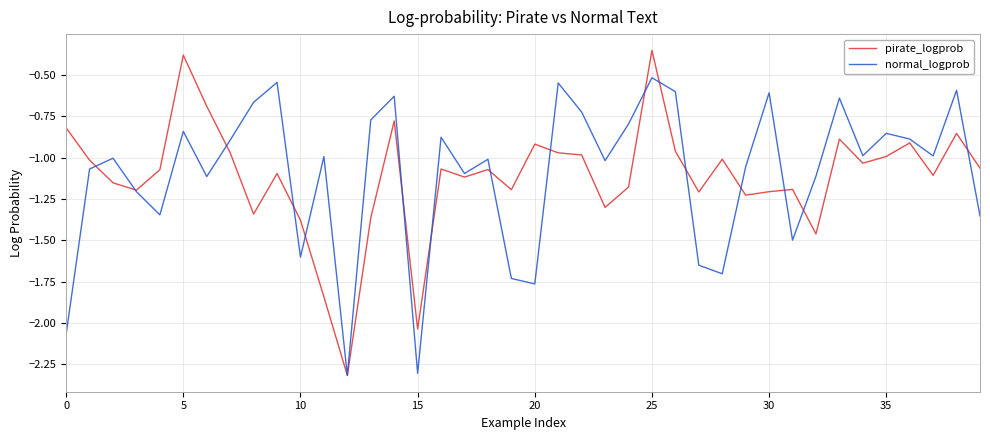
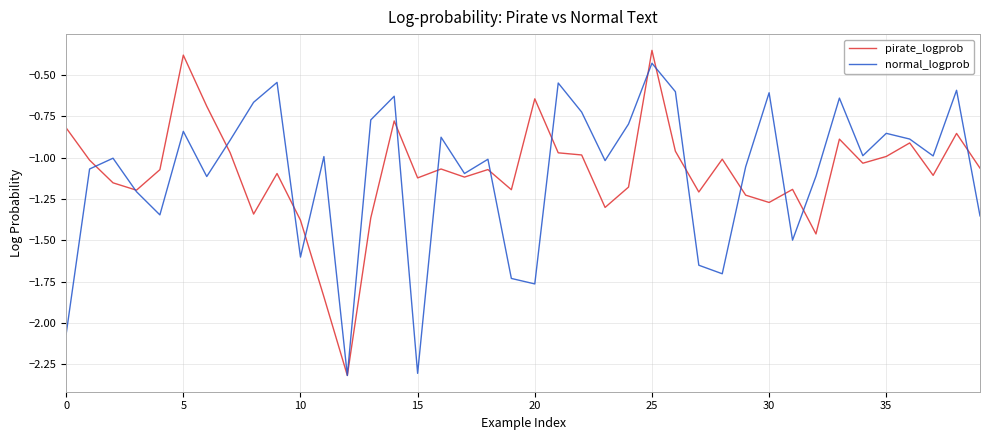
  {
    "pirate_logprob": {
      "0": -0.82,
      "5": -0.38,
      "10": -1.38,
-     "15": -2.04,
-     "20": -0.92,
+     "15": -1.12,
+     "20": -0.65,
      "25": -0.35,
-     "30": -1.21,
+     "30": -1.27,
      "35": -0.99
    },
    "normal_logprob": {
      "0": -2.07,
      "5": -0.84,
      "10": -1.60,
      "15": -2.30,
      "20": -1.76,
-     "25": -0.52,
+     "25": -0.43,
      "30": -0.61,
      "35": -0.85
    }
  }
